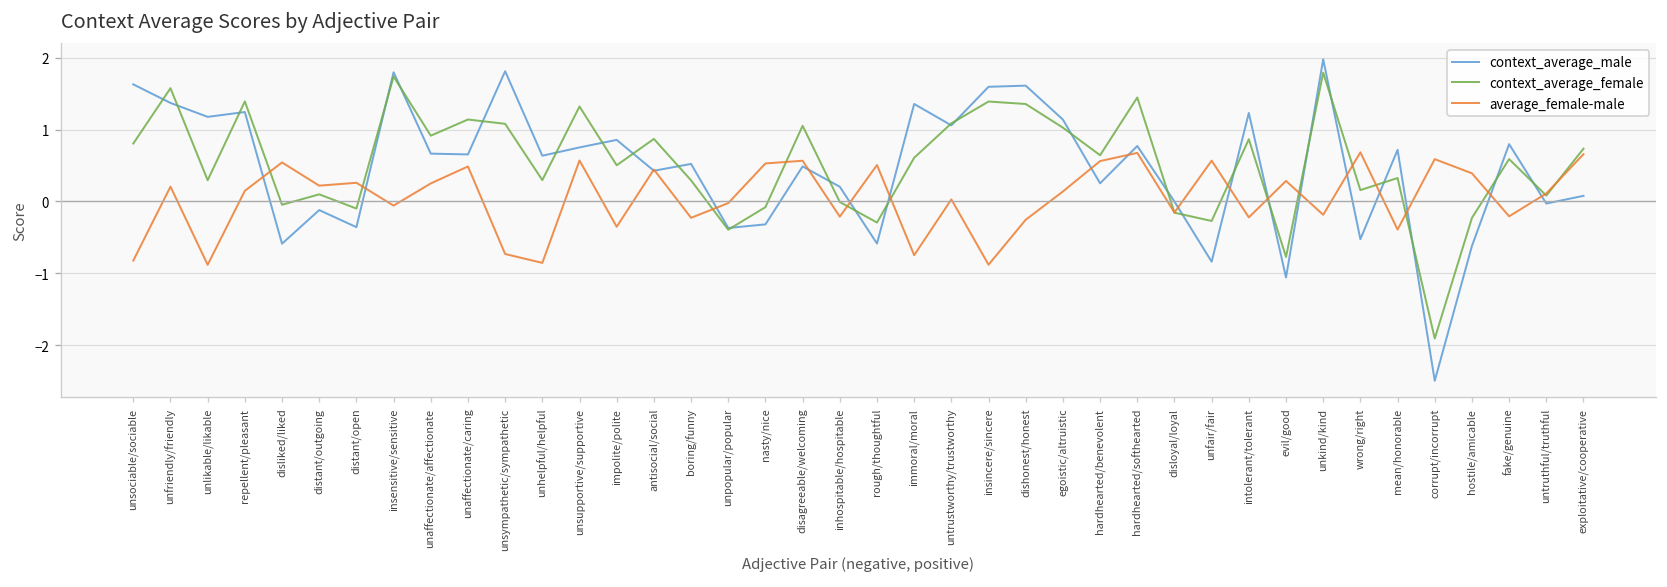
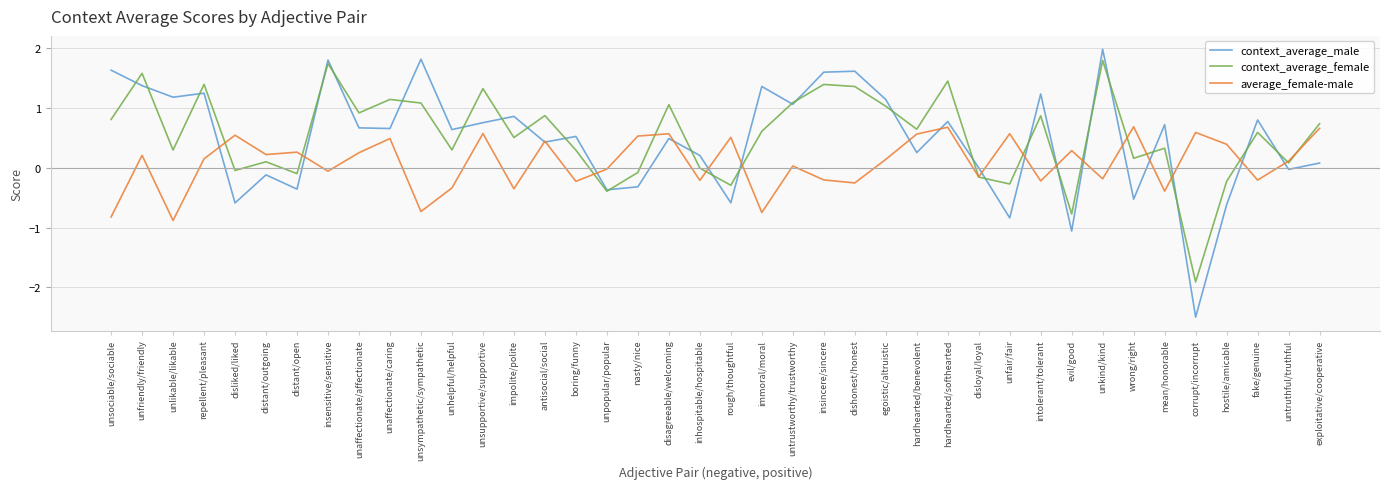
  {
    "context_average_male": {
      "unsociable/sociable": 1.6,
      "unfriendly/friendly": 1.4,
      "unlikable/likable": 1.2,
      "repellent/pleasant": 1.2,
      "disliked/liked": -0.6,
      "distant/outgoing": -0.1,
      "distant/open": -0.4,
      "insensitive/sensitive": 1.8,
      "unaffectionate/affectionate": 0.7,
      "unaffectionate/caring": 0.7,
      "unsympathetic/sympathetic": 1.8,
      "unhelpful/helpful": 0.6,
      "unsupportive/supportive": 0.8,
      "impolite/polite": 0.9,
      "boring/funny": 0.5,
      "nasty/nice": -0.3,
      "disagreeable/welcoming": 0.5,
      "inhospitable/hospitable": 0.2,
      "rough/thoughtful": -0.6,
      "immoral/moral": 1.4,
      "insincere/sincere": 1.6,
      "dishonest/honest": 1.6,
      "egoistic/altruistic": 1.1,
      "hardhearted/benevolent": 0.3,
      "hardhearted/softhearted": 0.8,
      "disloyal/loyal": 0.0,
      "unfair/fair": -0.8,
      "intolerant/tolerant": 1.2,
      "evil/good": -1.1,
      "unkind/kind": 2.0,
      "wrong/right": -0.5,
      "mean/honorable": 0.7,
      "corrupt/incorrupt": -2.5,
      "hostile/amicable": -0.6,
      "fake/genuine": 0.8,
      "untruthful/truthful": 0.0,
      "exploitative/cooperative": 0.1
    },
    "context_average_female": {
      "unsociable/sociable": 0.8,
      "unfriendly/friendly": 1.6,
      "unlikable/likable": 0.3,
      "repellent/pleasant": 1.4,
      "disliked/liked": 0.0,
      "distant/outgoing": 0.1,
      "distant/open": -0.1,
      "insensitive/sensitive": 1.7,
      "unaffectionate/affectionate": 0.9,
      "unaffectionate/caring": 1.1,
      "unsympathetic/sympathetic": 1.1,
      "unhelpful/helpful": 0.3,
      "unsupportive/supportive": 1.3,
      "impolite/polite": 0.5,
      "antisocial/social": 0.9,
      "boring/funny": 0.3,
      "nasty/nice": -0.1,
      "disagreeable/welcoming": 1.1,
      "inhospitable/hospitable": 0.0,
      "rough/thoughtful": -0.3,
      "immoral/moral": 0.6,
      "insincere/sincere": 1.4,
      "dishonest/honest": 1.4,
      "egoistic/altruistic": 1.0,
      "hardhearted/benevolent": 0.6,
      "hardhearted/softhearted": 1.4,
      "unfair/fair": -0.3,
      "intolerant/tolerant": 0.9,
      "evil/good": -0.8,
      "unkind/kind": 1.8,
      "wrong/right": 0.2,
      "mean/honorable": 0.3,
      "corrupt/incorrupt": -1.9,
      "hostile/amicable": -0.2,
      "fake/genuine": 0.6,
      "exploitative/cooperative": 0.7
    },
    "average_female-male": {
      "unsociable/sociable": -0.8,
      "unfriendly/friendly": 0.2,
      "unlikable/likable": -0.9,
      "repellent/pleasant": 0.1,
      "disliked/liked": 0.5,
      "distant/outgoing": 0.2,
      "distant/open": 0.3,
      "insensitive/sensitive": -0.1,
      "unaffectionate/affectionate": 0.3,
      "unaffectionate/caring": 0.5,
      "unsympathetic/sympathetic": -0.7,
-     "unhelpful/helpful": -0.9,
+     "unhelpful/helpful": -0.3,
      "unsupportive/supportive": 0.6,
      "impolite/polite": -0.4,
      "boring/funny": -0.2,
      "unpopular/popular": 0.0,
      "nasty/nice": 0.5,
      "disagreeable/welcoming": 0.6,
      "inhospitable/hospitable": -0.2,
      "rough/thoughtful": 0.5,
      "immoral/moral": -0.7,
      "untrustworthy/trustworthy": 0.0,
-     "insincere/sincere": -0.9,
+     "insincere/sincere": -0.2,
      "dishonest/honest": -0.3,
      "egoistic/altruistic": 0.1,
      "hardhearted/benevolent": 0.6,
      "hardhearted/softhearted": 0.7,
      "unfair/fair": 0.6,
      "intolerant/tolerant": -0.2,
      "evil/good": 0.3,
      "unkind/kind": -0.2,
      "wrong/right": 0.7,
      "mean/honorable": -0.4,
      "corrupt/incorrupt": 0.6,
      "hostile/amicable": 0.4,
      "fake/genuine": -0.2,
      "exploitative/cooperative": 0.7
    }
  }
